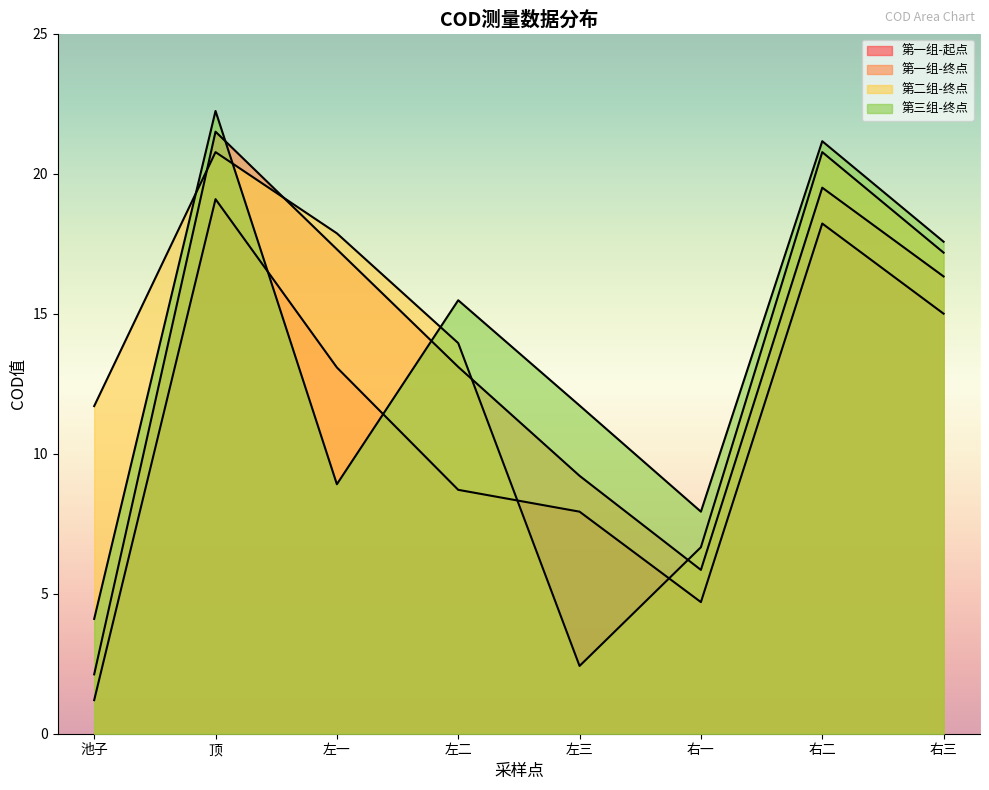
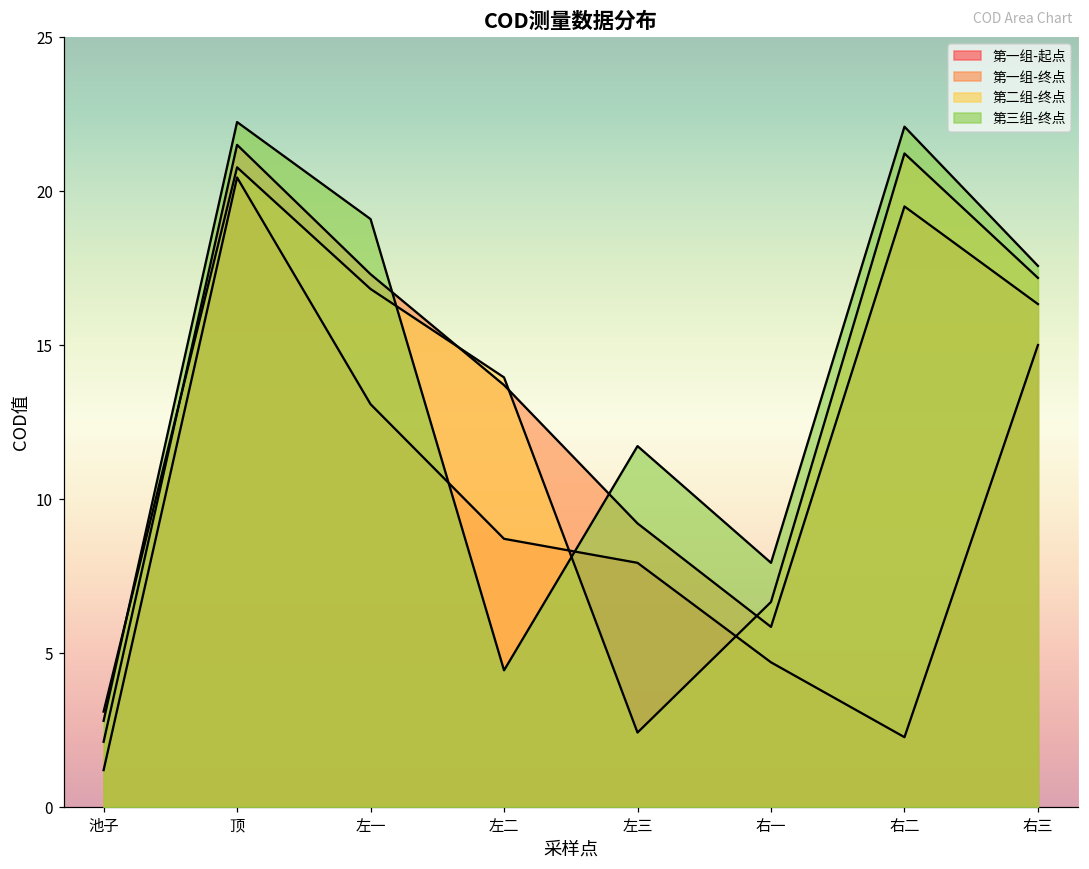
  {
    "第一组-起点": {
      "池子": 1.2,
-     "顶": 19.1,
+     "顶": 20.4,
      "左一": 13.1,
      "左二": 8.7,
      "左三": 7.9,
      "右一": 4.7,
-     "右二": 18.2,
+     "右二": 2.3,
      "右三": 15.0
    },
    "第一组-终点": {
      "池子": 2.1,
      "顶": 21.5,
      "左一": 17.3,
-     "左二": 13.1,
+     "左二": 13.7,
      "左三": 9.2,
      "右一": 5.9,
      "右二": 19.5,
      "右三": 16.3
    },
    "第二组-终点": {
-     "池子": 11.7,
+     "池子": 3.1,
      "顶": 20.8,
-     "左一": 17.9,
+     "左一": 16.8,
      "左二": 14.0,
      "左三": 2.4,
      "右一": 6.7,
-     "右二": 20.8,
+     "右二": 21.2,
      "右三": 17.2
    },
    "第三组-终点": {
-     "池子": 4.1,
+     "池子": 2.8,
      "顶": 22.2,
-     "左一": 8.9,
-     "左二": 15.5,
+     "左一": 19.1,
+     "左二": 4.4,
      "左三": 11.7,
      "右一": 7.9,
-     "右二": 21.2,
+     "右二": 22.1,
      "右三": 17.6
    }
  }
